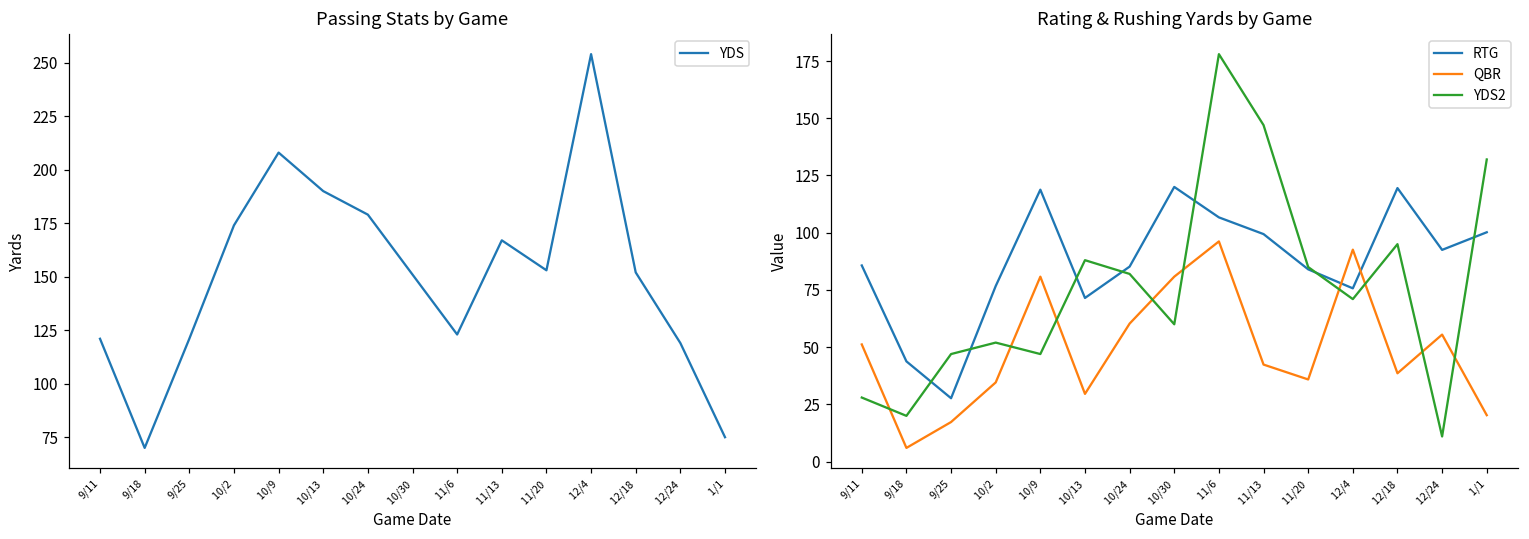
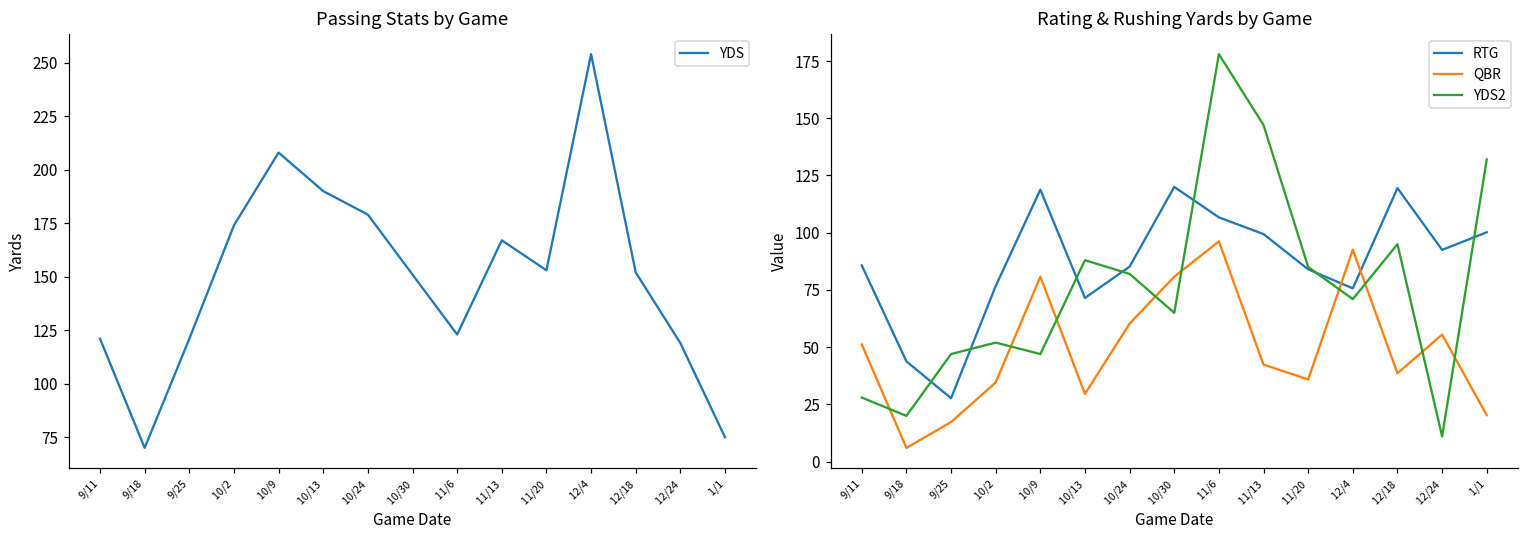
  {
    "Passing Stats by Game": {
      "9/11": 121,
      "9/18": 70,
      "9/25": 121,
      "10/2": 174,
      "10/9": 208,
      "10/13": 190,
      "10/24": 179,
      "10/30": 151,
      "11/6": 123,
      "11/13": 167,
      "11/20": 153,
      "12/4": 254,
      "12/18": 152,
      "12/24": 119,
      "1/1": 75
    },
    "Rating & Rushing Yards by Game": {
      "RTG": {
        "9/11": 86,
        "9/18": 44,
        "9/25": 28,
        "10/2": 77,
        "10/9": 119,
        "10/13": 72,
        "10/24": 85,
        "10/30": 120,
        "11/6": 107,
        "11/13": 99,
        "12/4": 76,
        "12/18": 120,
        "12/24": 93,
        "1/1": 100
      },
      "QBR": {
        "9/11": 51,
        "9/18": 6,
        "9/25": 17,
        "10/2": 35,
        "10/9": 81,
        "10/13": 30,
        "10/24": 60,
        "10/30": 81,
        "11/6": 96,
        "11/13": 42,
        "11/20": 36,
        "12/4": 93,
        "12/18": 39,
        "12/24": 56,
        "1/1": 20
      },
      "YDS2": {
        "9/11": 28,
        "9/18": 20,
        "9/25": 47,
        "10/2": 52,
        "10/9": 47,
        "10/13": 88,
        "10/24": 82,
-       "10/30": 60,
+       "10/30": 65,
        "11/6": 178,
        "11/13": 147,
        "12/4": 71,
        "12/18": 95,
        "12/24": 11,
        "1/1": 132
      }
    }
  }
